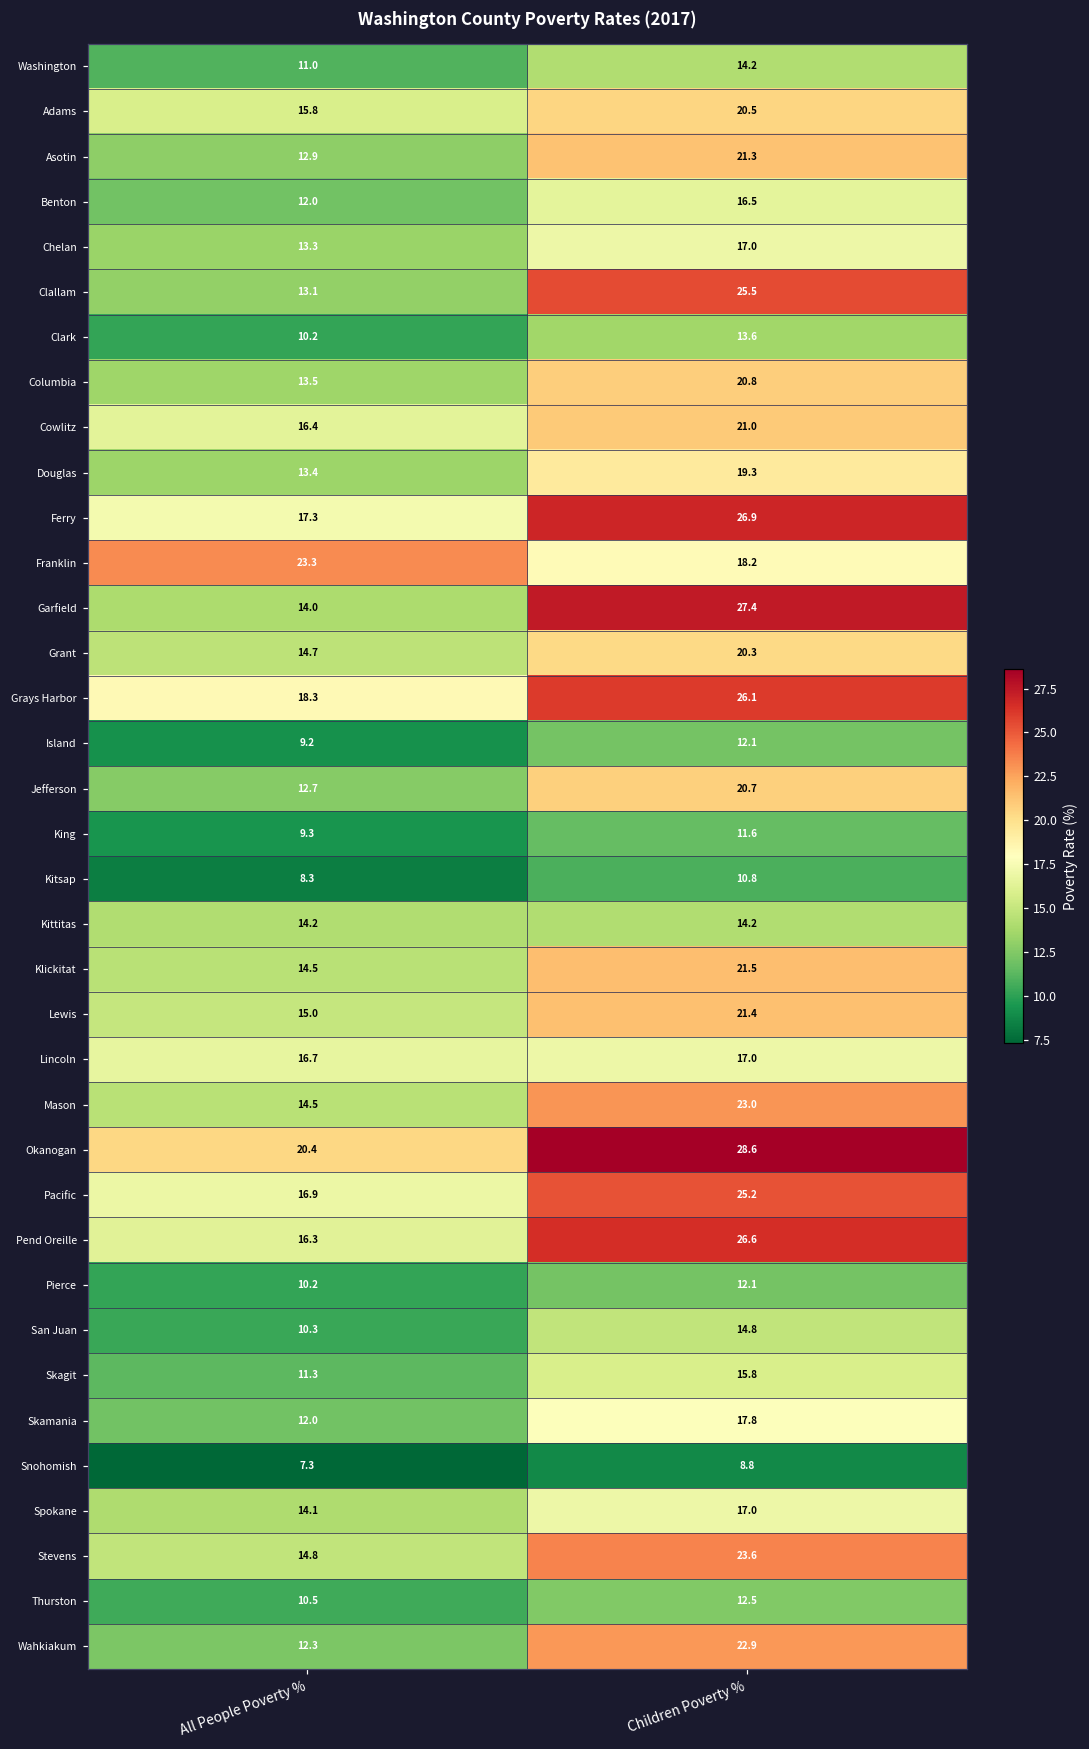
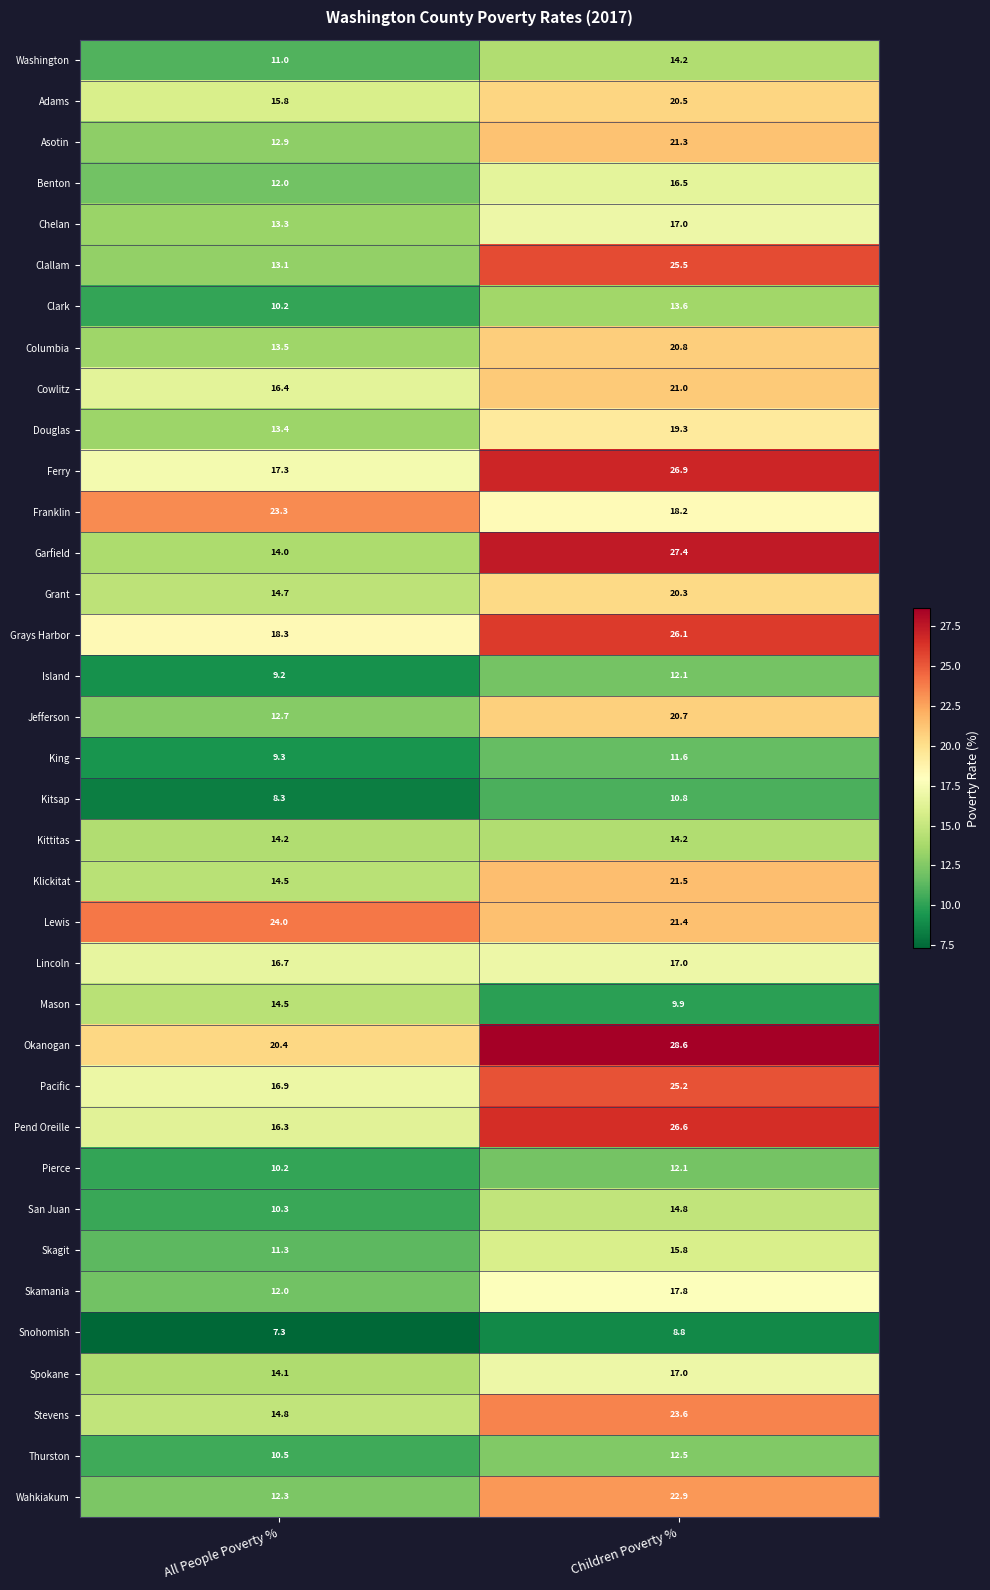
  {
    "Washington": {
      "All People Poverty %": 11.0,
      "Children Poverty %": 14.2
    },
    "Adams": {
      "All People Poverty %": 15.8,
      "Children Poverty %": 20.5
    },
    "Asotin": {
      "All People Poverty %": 12.9,
      "Children Poverty %": 21.3
    },
    "Benton": {
      "All People Poverty %": 12.0,
      "Children Poverty %": 16.5
    },
    "Chelan": {
      "All People Poverty %": 13.3,
      "Children Poverty %": 17.0
    },
    "Clallam": {
      "All People Poverty %": 13.1,
      "Children Poverty %": 25.5
    },
    "Clark": {
      "All People Poverty %": 10.2,
      "Children Poverty %": 13.6
    },
    "Columbia": {
      "All People Poverty %": 13.5,
      "Children Poverty %": 20.8
    },
    "Cowlitz": {
      "All People Poverty %": 16.4,
      "Children Poverty %": 21.0
    },
    "Douglas": {
      "All People Poverty %": 13.4,
      "Children Poverty %": 19.3
    },
    "Ferry": {
      "All People Poverty %": 17.3,
      "Children Poverty %": 26.9
    },
    "Franklin": {
      "All People Poverty %": 23.3,
      "Children Poverty %": 18.2
    },
    "Garfield": {
      "All People Poverty %": 14.0,
      "Children Poverty %": 27.4
    },
    "Grant": {
      "All People Poverty %": 14.7,
      "Children Poverty %": 20.3
    },
    "Grays Harbor": {
      "All People Poverty %": 18.3,
      "Children Poverty %": 26.1
    },
    "Island": {
      "All People Poverty %": 9.2,
      "Children Poverty %": 12.1
    },
    "Jefferson": {
      "All People Poverty %": 12.7,
      "Children Poverty %": 20.7
    },
    "King": {
      "All People Poverty %": 9.3,
      "Children Poverty %": 11.6
    },
    "Kitsap": {
      "All People Poverty %": 8.3,
      "Children Poverty %": 10.8
    },
    "Kittitas": {
      "All People Poverty %": 14.2,
      "Children Poverty %": 14.2
    },
    "Klickitat": {
      "All People Poverty %": 14.5,
      "Children Poverty %": 21.5
    },
    "Lewis": {
-     "All People Poverty %": 15.0,
+     "All People Poverty %": 24.0,
      "Children Poverty %": 21.4
    },
    "Lincoln": {
      "All People Poverty %": 16.7,
      "Children Poverty %": 17.0
    },
    "Mason": {
      "All People Poverty %": 14.5,
-     "Children Poverty %": 23.0
+     "Children Poverty %": 9.9
    },
    "Okanogan": {
      "All People Poverty %": 20.4,
      "Children Poverty %": 28.6
    },
    "Pacific": {
      "All People Poverty %": 16.9,
      "Children Poverty %": 25.2
    },
    "Pend Oreille": {
      "All People Poverty %": 16.3,
      "Children Poverty %": 26.6
    },
    "Pierce": {
      "All People Poverty %": 10.2,
      "Children Poverty %": 12.1
    },
    "San Juan": {
      "All People Poverty %": 10.3,
      "Children Poverty %": 14.8
    },
    "Skagit": {
      "All People Poverty %": 11.3,
      "Children Poverty %": 15.8
    },
    "Skamania": {
      "All People Poverty %": 12.0,
      "Children Poverty %": 17.8
    },
    "Snohomish": {
      "All People Poverty %": 7.3,
      "Children Poverty %": 8.8
    },
    "Spokane": {
      "All People Poverty %": 14.1,
      "Children Poverty %": 17.0
    },
    "Stevens": {
      "All People Poverty %": 14.8,
      "Children Poverty %": 23.6
    },
    "Thurston": {
      "All People Poverty %": 10.5,
      "Children Poverty %": 12.5
    },
    "Wahkiakum": {
      "All People Poverty %": 12.3,
      "Children Poverty %": 22.9
    }
  }
